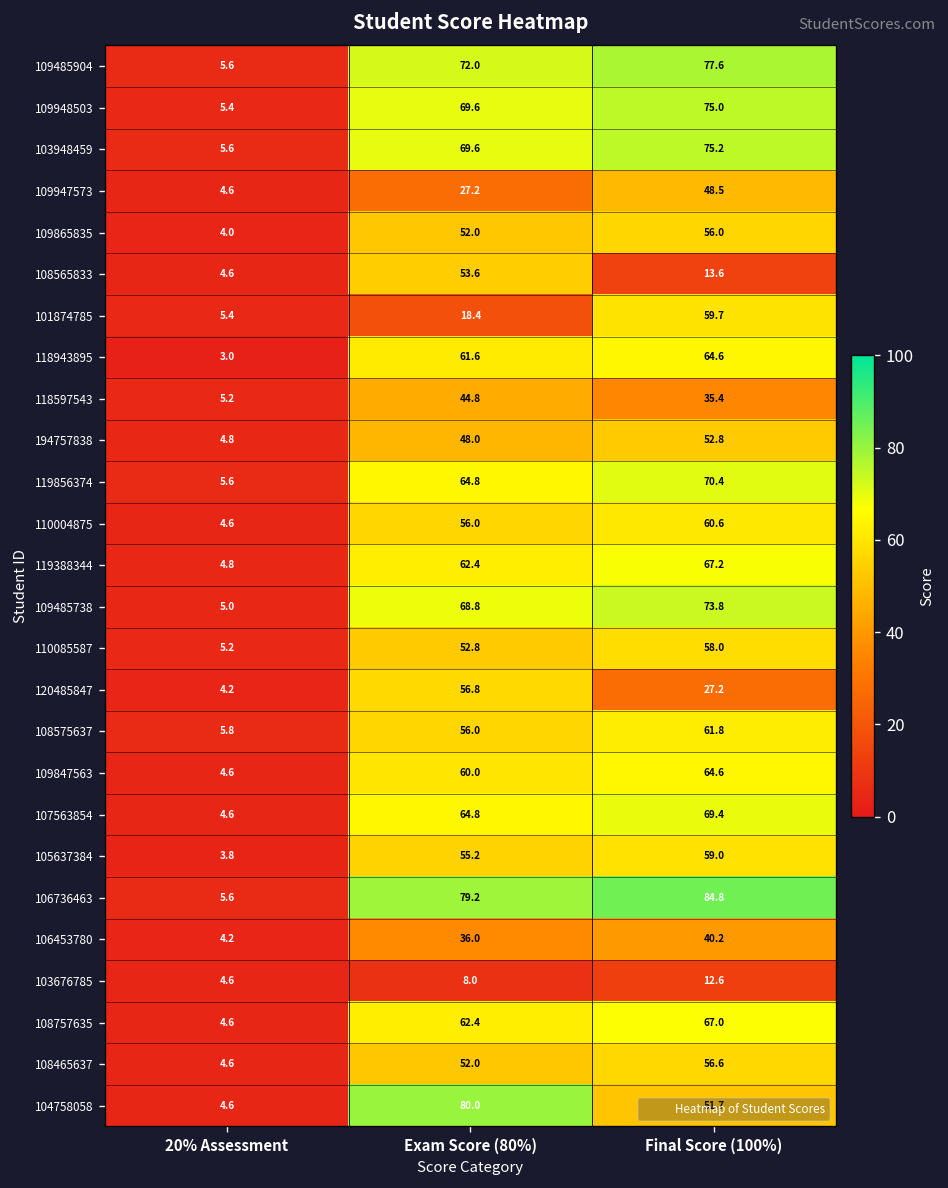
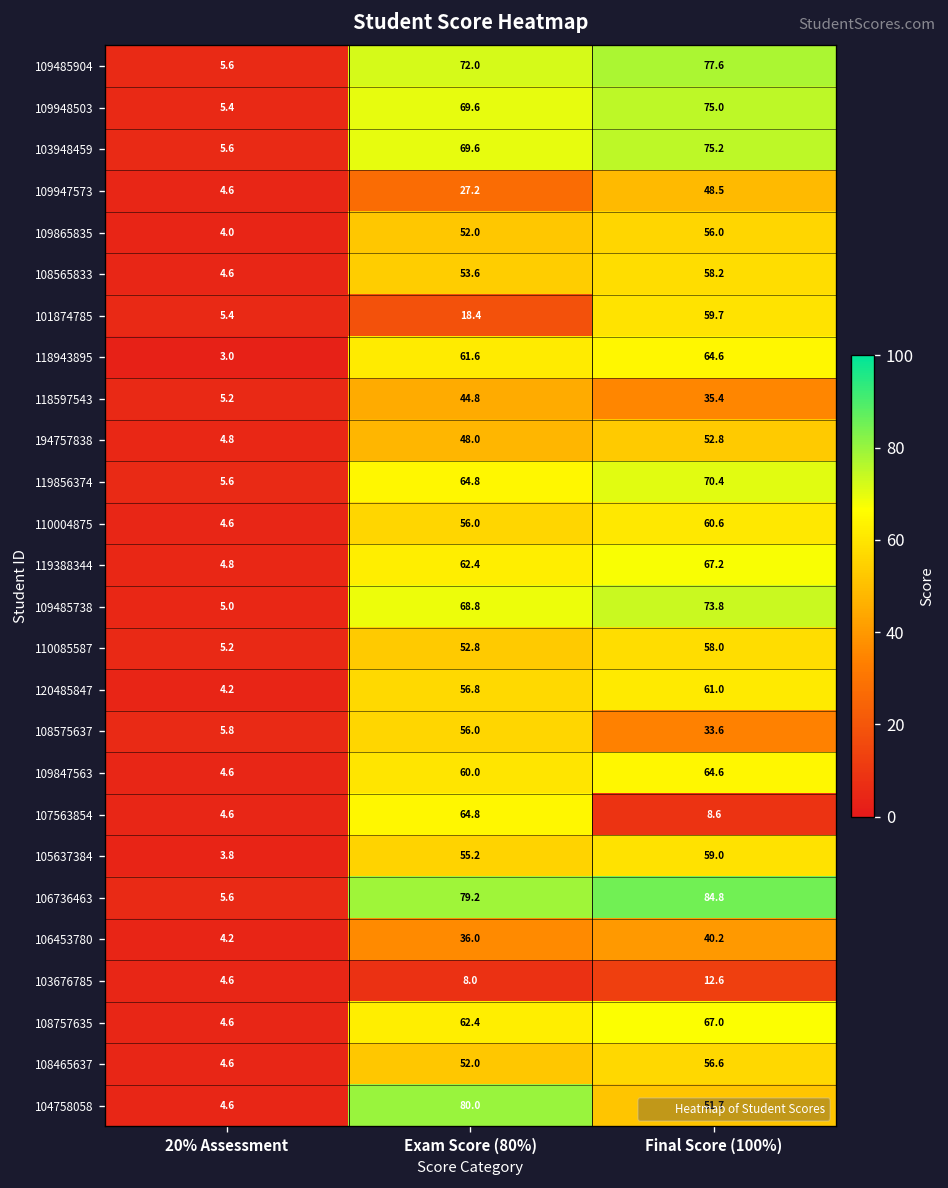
  {
    "109485904": {
      "20% Assessment": 5.6,
      "Exam Score (80%)": 72.0,
      "Final Score (100%)": 77.6
    },
    "109948503": {
      "20% Assessment": 5.4,
      "Exam Score (80%)": 69.6,
      "Final Score (100%)": 75.0
    },
    "103948459": {
      "20% Assessment": 5.6,
      "Exam Score (80%)": 69.6,
      "Final Score (100%)": 75.2
    },
    "109947573": {
      "20% Assessment": 4.6,
      "Exam Score (80%)": 27.2,
      "Final Score (100%)": 48.5
    },
    "109865835": {
      "20% Assessment": 4.0,
      "Exam Score (80%)": 52.0,
      "Final Score (100%)": 56.0
    },
    "108565833": {
      "20% Assessment": 4.6,
      "Exam Score (80%)": 53.6,
-     "Final Score (100%)": 13.6
+     "Final Score (100%)": 58.2
    },
    "101874785": {
      "20% Assessment": 5.4,
      "Exam Score (80%)": 18.4,
      "Final Score (100%)": 59.7
    },
    "118943895": {
      "20% Assessment": 3.0,
      "Exam Score (80%)": 61.6,
      "Final Score (100%)": 64.6
    },
    "118597543": {
      "20% Assessment": 5.2,
      "Exam Score (80%)": 44.8,
      "Final Score (100%)": 35.4
    },
    "194757838": {
      "20% Assessment": 4.8,
      "Exam Score (80%)": 48.0,
      "Final Score (100%)": 52.8
    },
    "119856374": {
      "20% Assessment": 5.6,
      "Exam Score (80%)": 64.8,
      "Final Score (100%)": 70.4
    },
    "110004875": {
      "20% Assessment": 4.6,
      "Exam Score (80%)": 56.0,
      "Final Score (100%)": 60.6
    },
    "119388344": {
      "20% Assessment": 4.8,
      "Exam Score (80%)": 62.4,
      "Final Score (100%)": 67.2
    },
    "109485738": {
      "20% Assessment": 5.0,
      "Exam Score (80%)": 68.8,
      "Final Score (100%)": 73.8
    },
    "110085587": {
      "20% Assessment": 5.2,
      "Exam Score (80%)": 52.8,
      "Final Score (100%)": 58.0
    },
    "120485847": {
      "20% Assessment": 4.2,
      "Exam Score (80%)": 56.8,
-     "Final Score (100%)": 27.2
+     "Final Score (100%)": 61.0
    },
    "108575637": {
      "20% Assessment": 5.8,
      "Exam Score (80%)": 56.0,
-     "Final Score (100%)": 61.8
+     "Final Score (100%)": 33.6
    },
    "109847563": {
      "20% Assessment": 4.6,
      "Exam Score (80%)": 60.0,
      "Final Score (100%)": 64.6
    },
    "107563854": {
      "20% Assessment": 4.6,
      "Exam Score (80%)": 64.8,
-     "Final Score (100%)": 69.4
+     "Final Score (100%)": 8.6
    },
    "105637384": {
      "20% Assessment": 3.8,
      "Exam Score (80%)": 55.2,
      "Final Score (100%)": 59.0
    },
    "106736463": {
      "20% Assessment": 5.6,
      "Exam Score (80%)": 79.2,
      "Final Score (100%)": 84.8
    },
    "106453780": {
      "20% Assessment": 4.2,
      "Exam Score (80%)": 36.0,
      "Final Score (100%)": 40.2
    },
    "103676785": {
      "20% Assessment": 4.6,
      "Exam Score (80%)": 8.0,
      "Final Score (100%)": 12.6
    },
    "108757635": {
      "20% Assessment": 4.6,
      "Exam Score (80%)": 62.4,
      "Final Score (100%)": 67.0
    },
    "108465637": {
      "20% Assessment": 4.6,
      "Exam Score (80%)": 52.0,
      "Final Score (100%)": 56.6
    },
    "104758058": {
      "20% Assessment": 4.6,
      "Exam Score (80%)": 80.0
    }
  }
